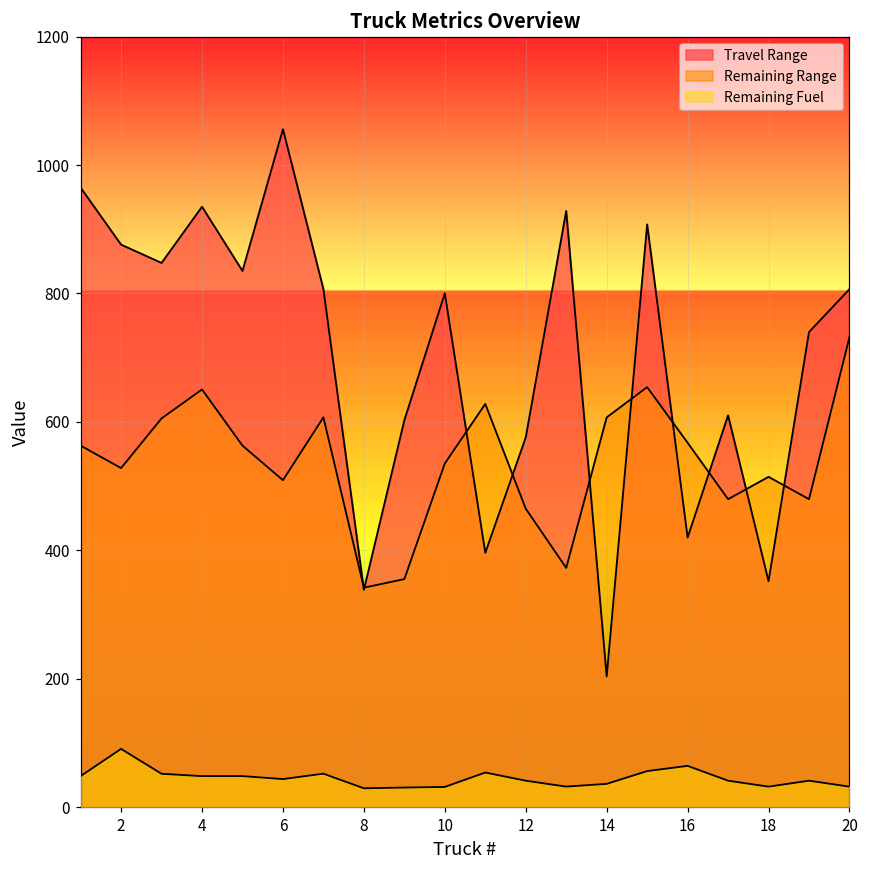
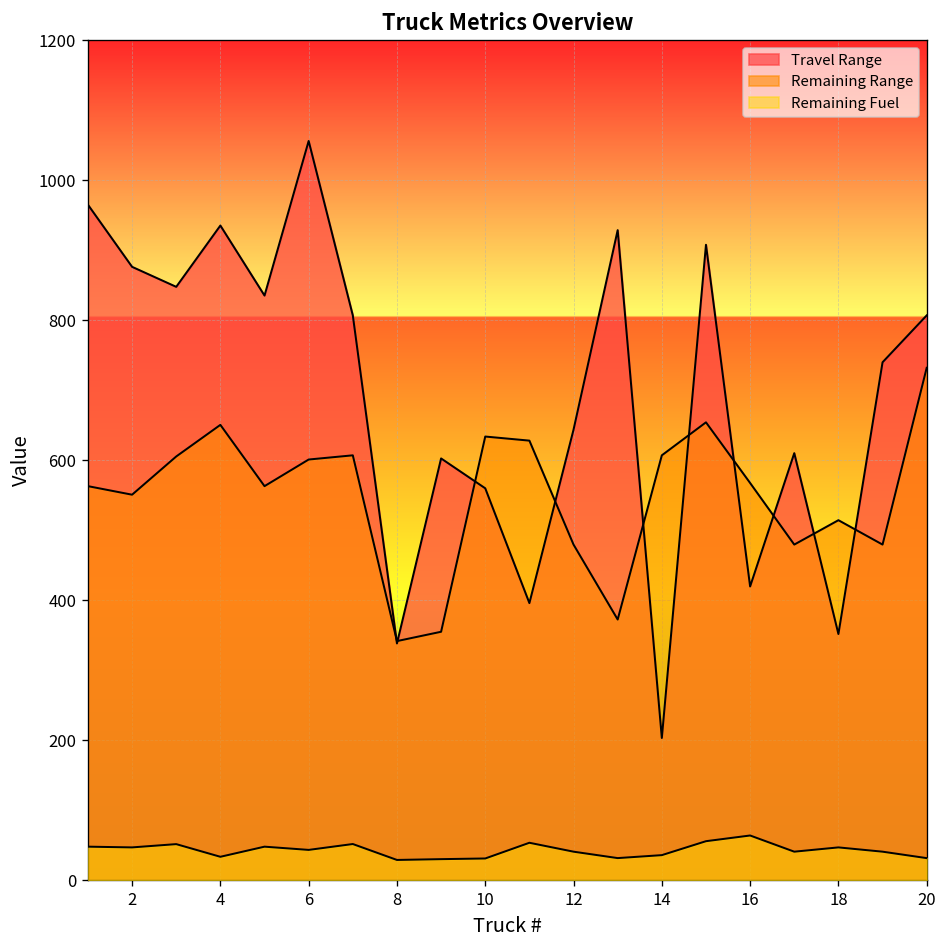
  {
    "Travel Range": {
      "2": 880,
      "4": 940,
      "6": 1060,
-     "10": 800,
-     "12": 580,
+     "10": 560,
+     "12": 640,
      "14": 200,
      "16": 420,
      "18": 350,
      "20": 810
    },
    "Remaining Range": {
-     "2": 530,
+     "2": 550,
      "4": 650,
-     "6": 510,
-     "10": 540,
-     "12": 460,
+     "6": 600,
+     "10": 630,
+     "12": 480,
      "14": 610,
      "16": 570,
      "18": 510,
      "20": 730
    },
    "Remaining Fuel": {
-     "2": 90,
-     "4": 50,
+     "2": 50,
+     "4": 30,
      "6": 40,
      "8": 30,
      "10": 30,
      "12": 40,
      "14": 40,
      "16": 60,
-     "18": 30,
+     "18": 50,
      "20": 30
    }
  }
